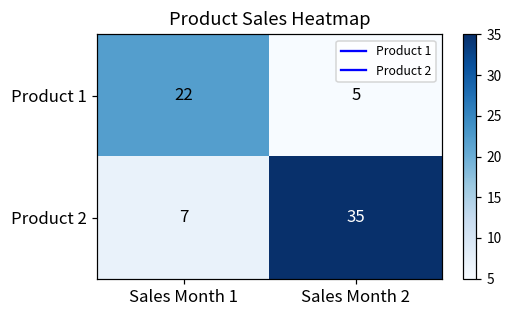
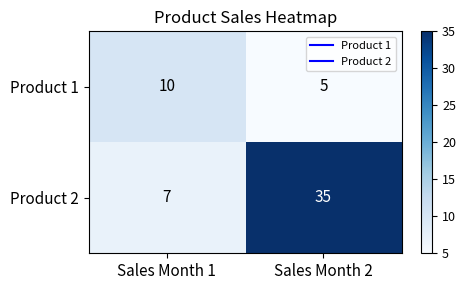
  {
    "Product 1": {
-     "Sales Month 1": 22,
+     "Sales Month 1": 10,
      "Sales Month 2": 5
    },
    "Product 2": {
      "Sales Month 1": 7,
      "Sales Month 2": 35
    }
  }
